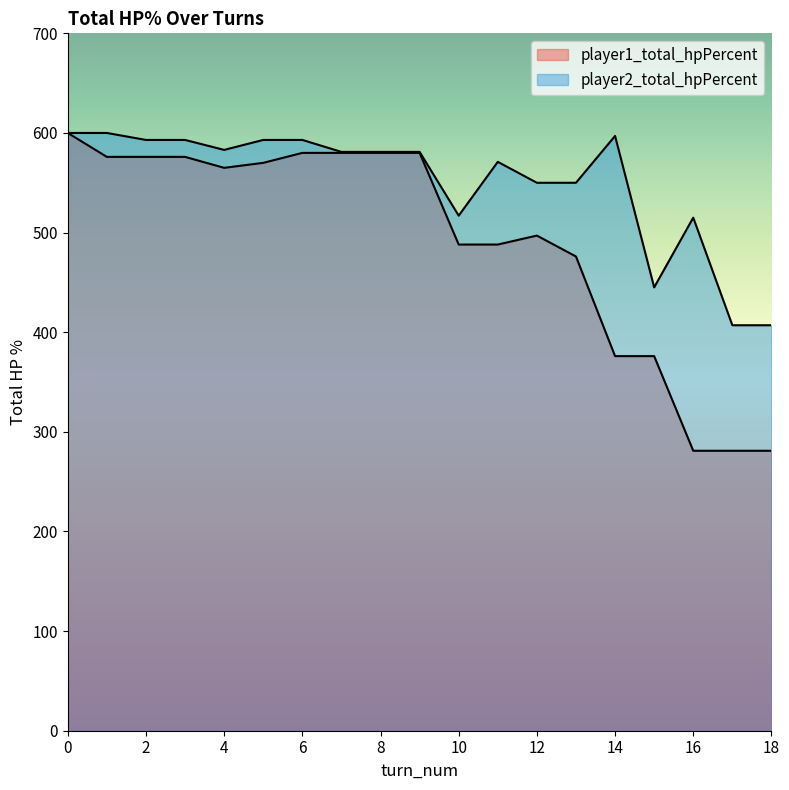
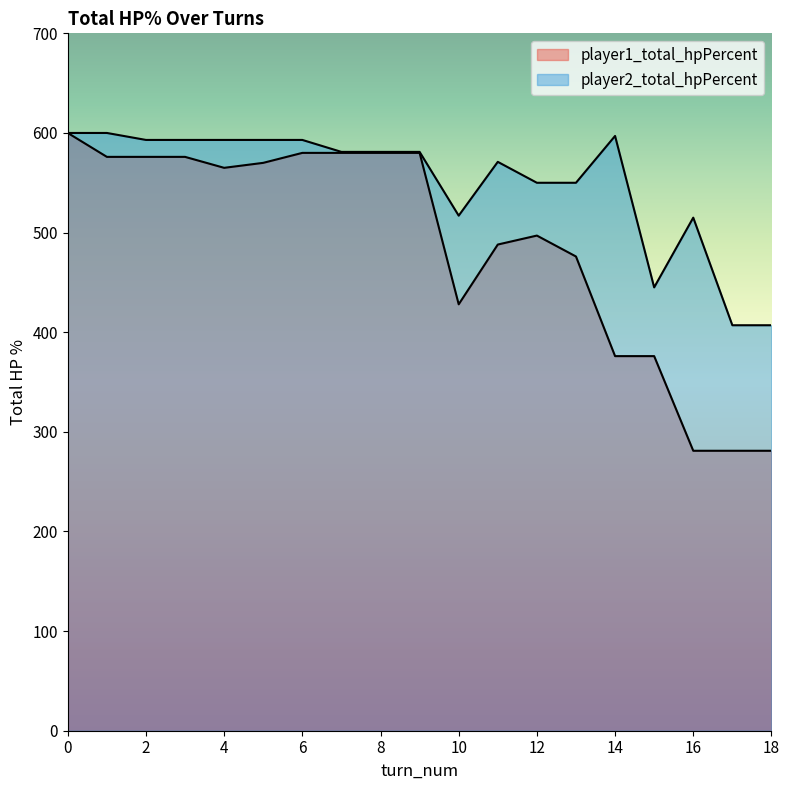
  {
    "player1_total_hpPercent": {
      "2": 580,
      "4": 570,
      "6": 580,
-     "10": 490,
+     "10": 430,
      "12": 500,
      "14": 380,
      "16": 280,
      "18": 280
    },
    "player2_total_hpPercent": {
      "2": 590,
-     "4": 580,
+     "4": 590,
      "6": 590,
      "10": 520,
      "12": 550,
      "14": 600,
      "16": 520,
      "18": 410
    }
  }
